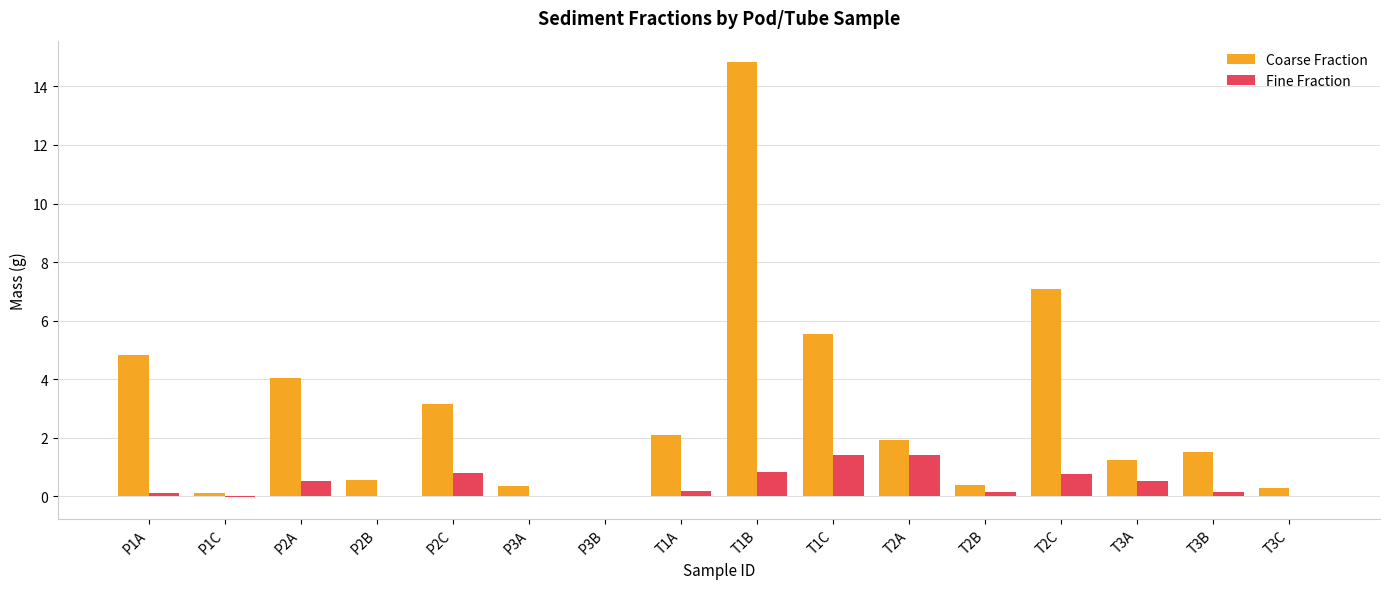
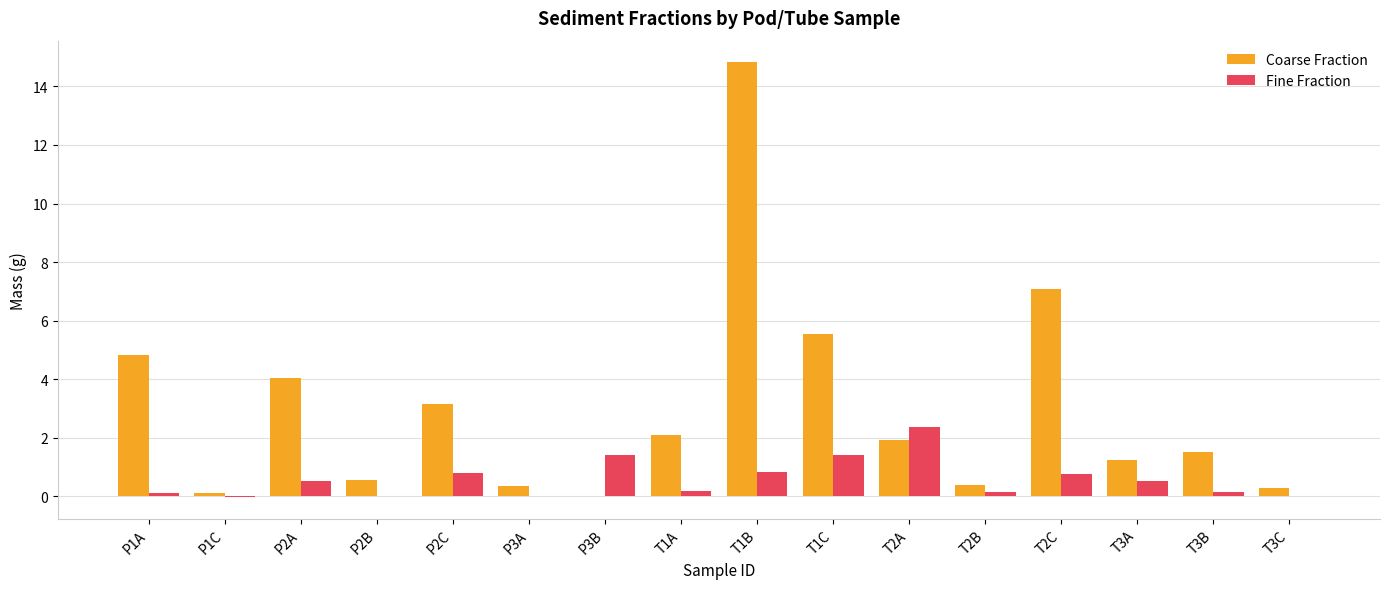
  {
    "Coarse Fraction": {
      "P1A": 4.8,
      "P1C": 0.1,
      "P2A": 4.0,
      "P2B": 0.5,
      "P2C": 3.1,
      "P3A": 0.4,
      "T1A": 2.1,
      "T1B": 14.8,
      "T1C": 5.5,
      "T2A": 1.9,
      "T2B": 0.4,
      "T2C": 7.1,
      "T3A": 1.3,
      "T3B": 1.5,
      "T3C": 0.3
    },
    "Fine Fraction": {
      "P1A": 0.1,
      "P2A": 0.5,
      "P2C": 0.8,
-     "P3B": 0.0,
+     "P3B": 1.4,
      "T1A": 0.2,
      "T1B": 0.8,
      "T1C": 1.4,
-     "T2A": 1.4,
+     "T2A": 2.4,
      "T2B": 0.2,
      "T2C": 0.8,
      "T3A": 0.5,
      "T3B": 0.2
    }
  }
